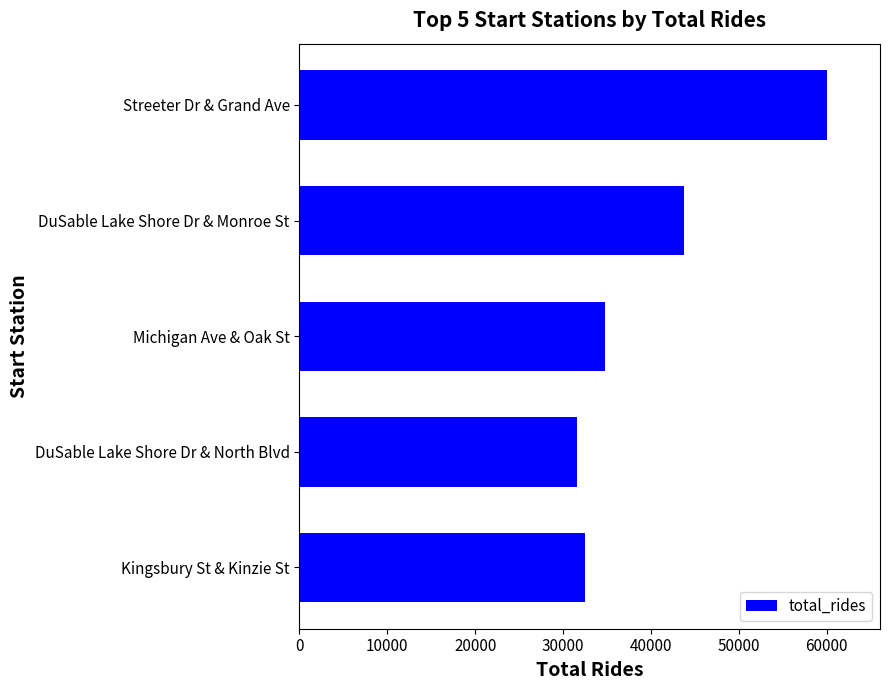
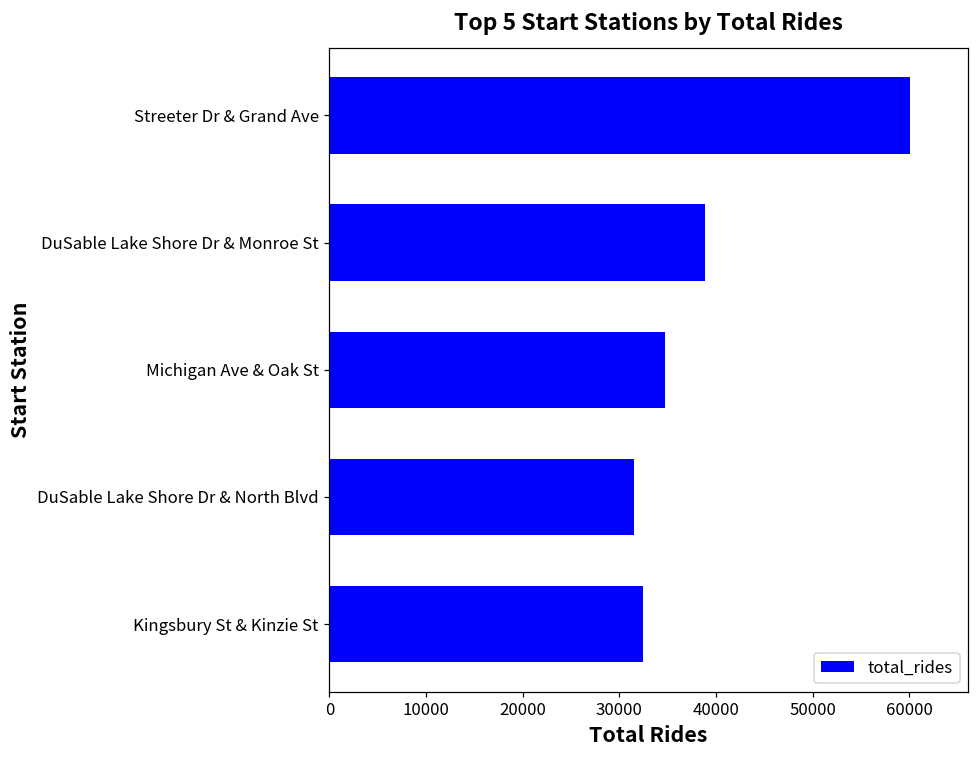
  {
    "Streeter Dr & Grand Ave": 60000,
-   "DuSable Lake Shore Dr & Monroe St": 44000,
+   "DuSable Lake Shore Dr & Monroe St": 39000,
    "Michigan Ave & Oak St": 35000,
    "DuSable Lake Shore Dr & North Blvd": 32000,
    "Kingsbury St & Kinzie St": 32000
  }
